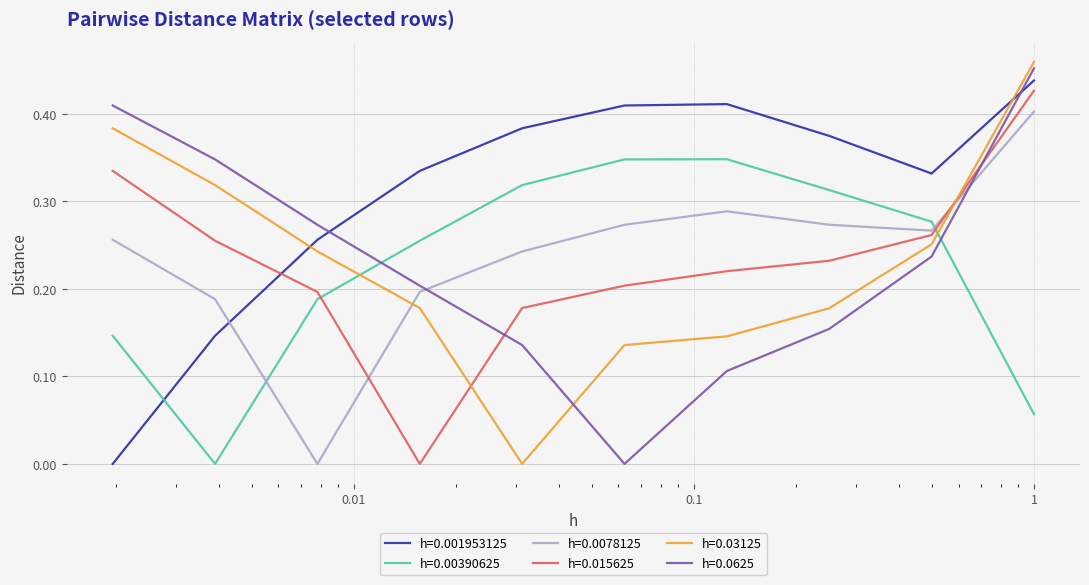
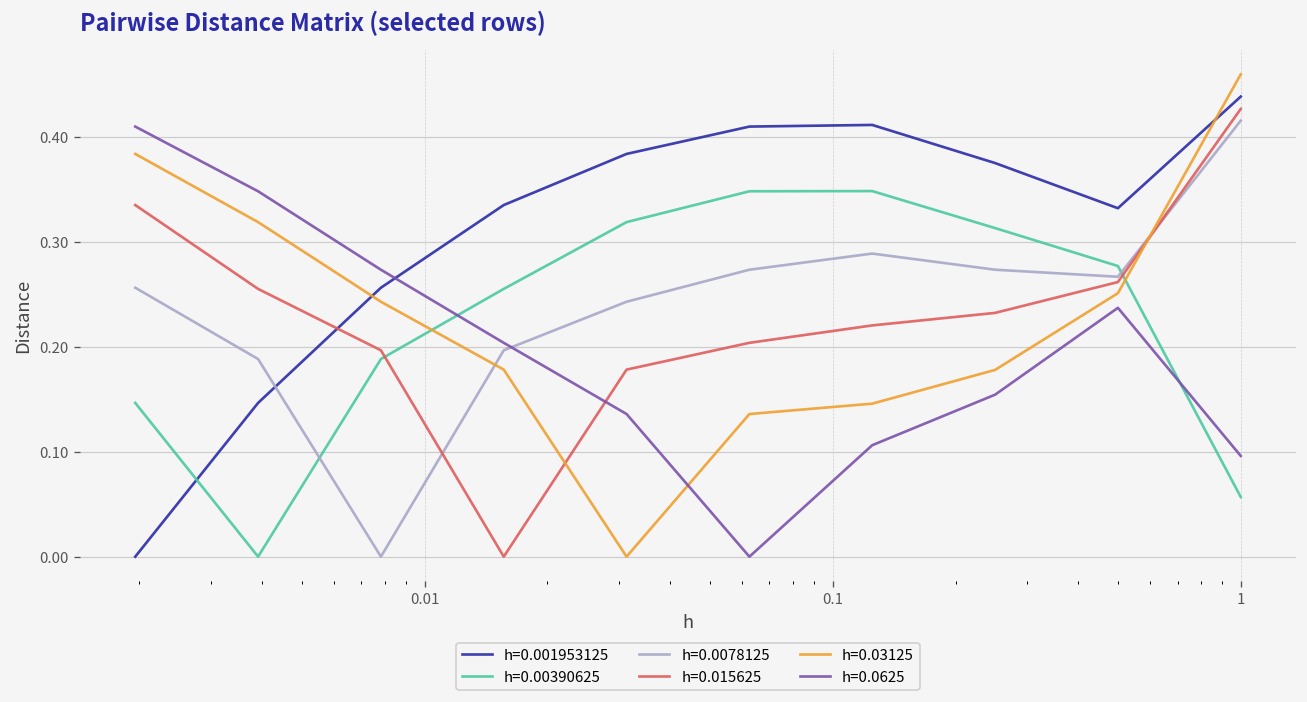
  {
    "h=0.001953125": {
      "1": 0.44
    },
    "h=0.00390625": {
      "1": 0.06
    },
    "h=0.0078125": {
-     "1": 0.40
+     "1": 0.42
    },
    "h=0.015625": {
      "1": 0.43
    },
    "h=0.03125": {
      "1": 0.46
    },
    "h=0.0625": {
-     "1": 0.45
+     "1": 0.10
    }
  }
